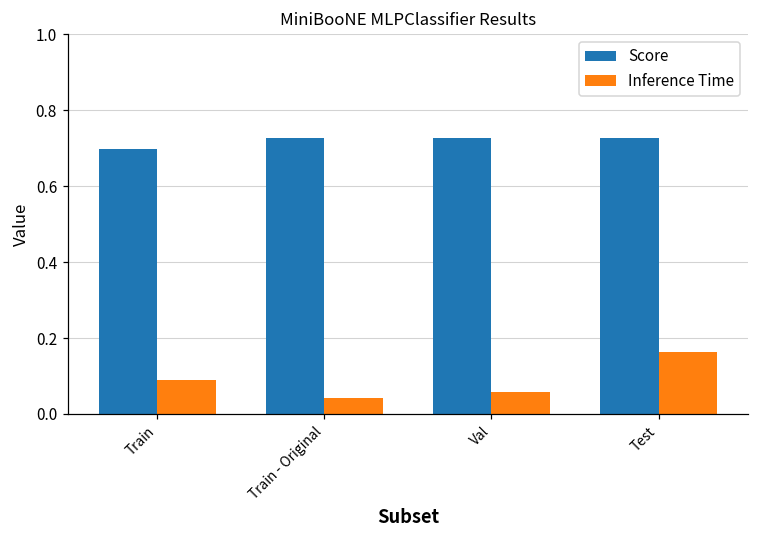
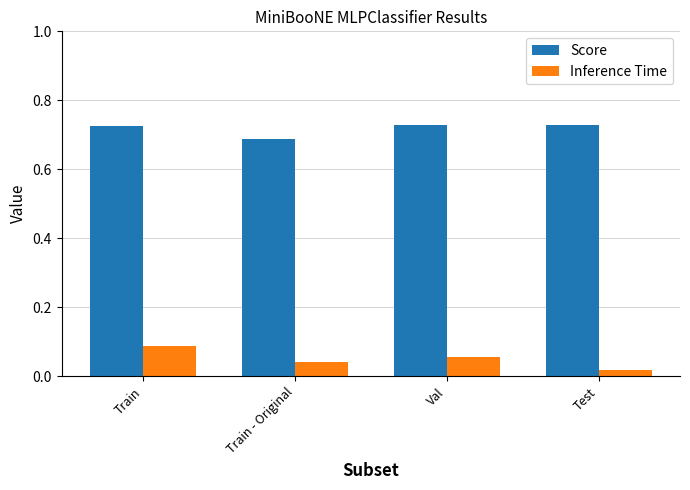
  {
    "Score": {
-     "Train": 0.70,
-     "Train - Original": 0.73,
+     "Train": 0.73,
+     "Train - Original": 0.69,
      "Val": 0.73,
      "Test": 0.73
    },
    "Inference Time": {
      "Train": 0.09,
      "Train - Original": 0.04,
      "Val": 0.06,
-     "Test": 0.16
+     "Test": 0.02
    }
  }
